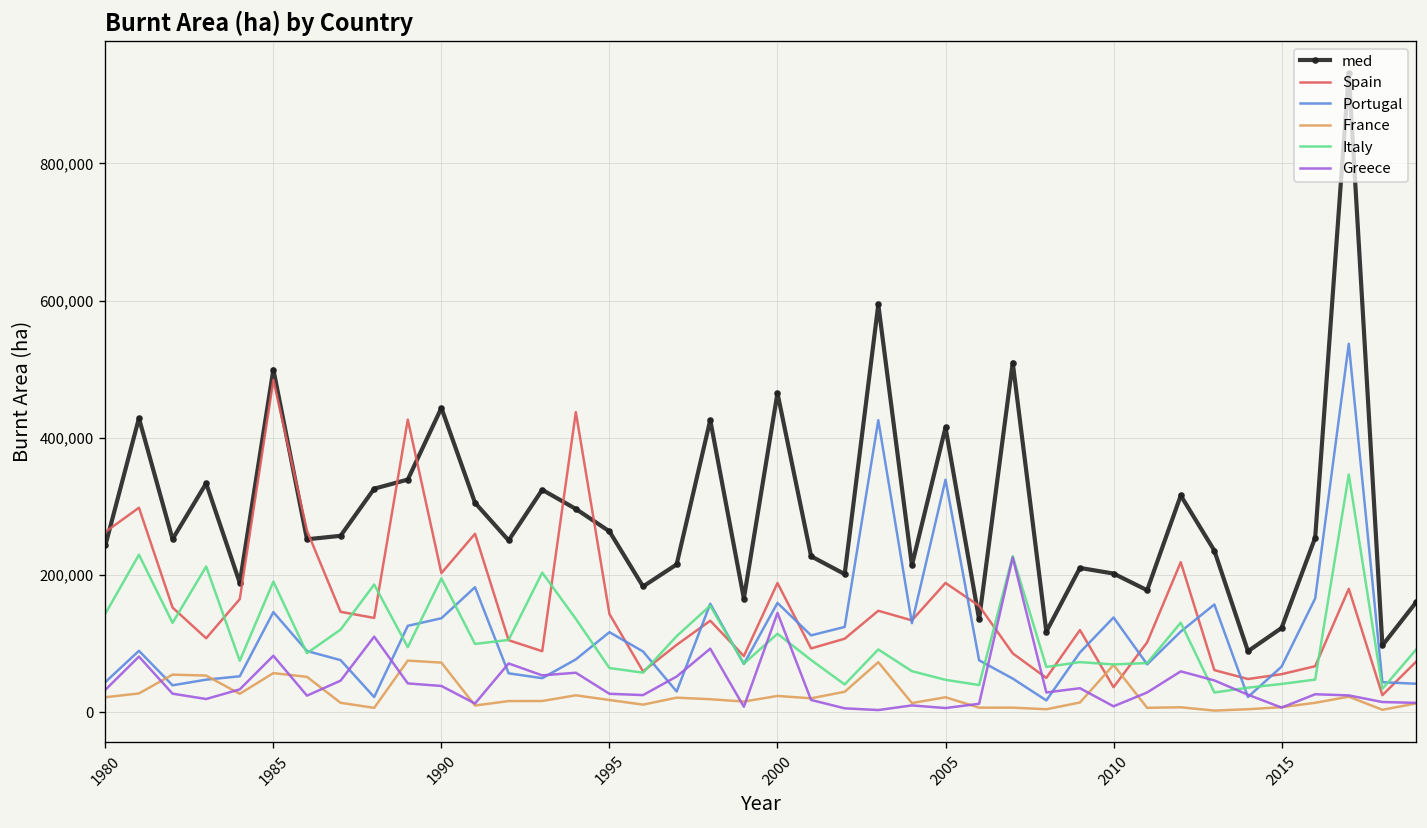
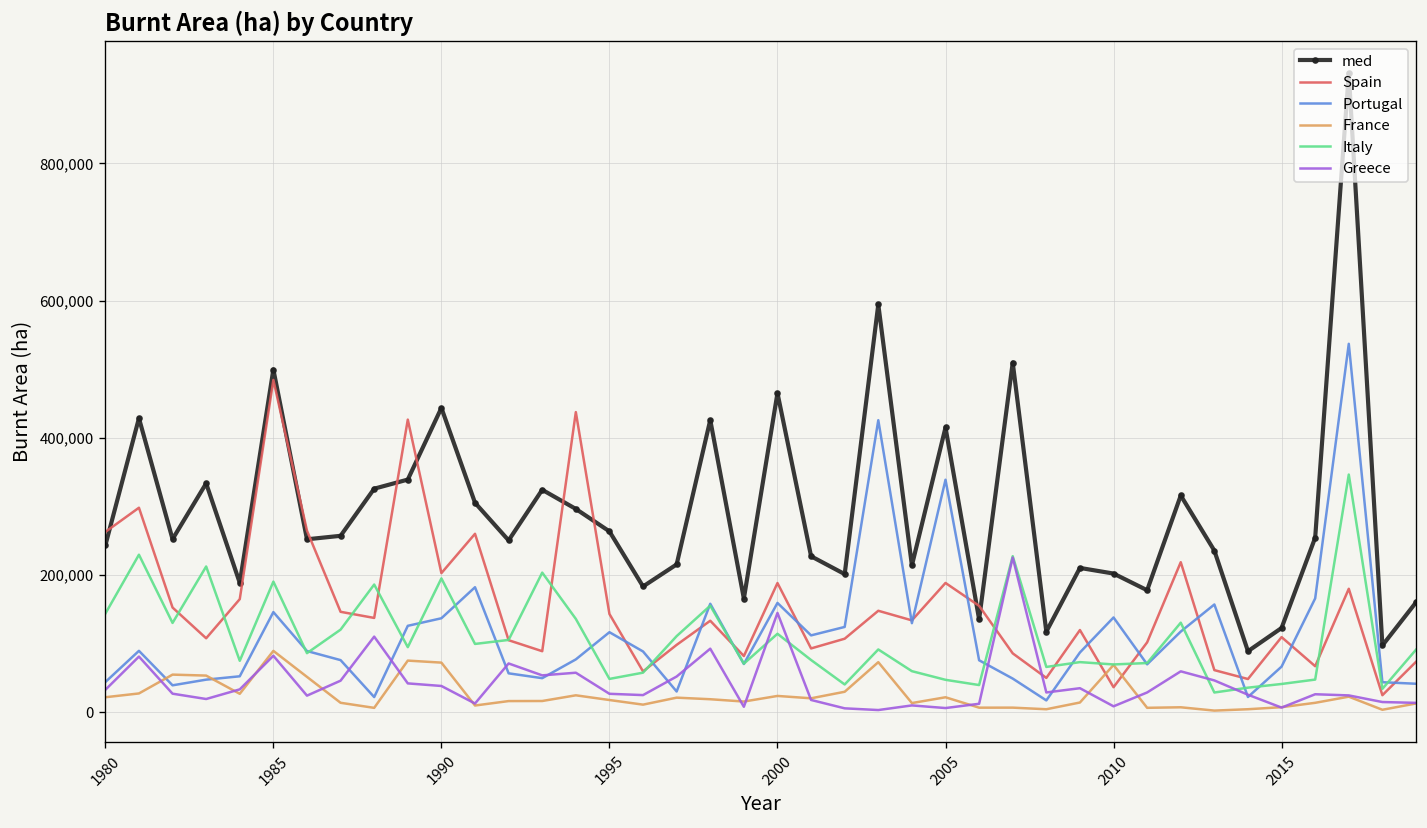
  {
    "med": {
      "1980": "240,000",
      "1985": "500,000",
      "1990": "440,000",
      "1995": "260,000",
      "2000": "470,000",
      "2005": "420,000",
      "2010": "200,000",
      "2015": "120,000"
    },
    "Spain": {
      "1980": "260,000",
      "1985": "480,000",
      "1990": "200,000",
      "1995": "140,000",
      "2000": "190,000",
      "2005": "190,000",
      "2010": "40,000",
-     "2015": "60,000"
+     "2015": "110,000"
    },
    "Portugal": {
      "1980": "40,000",
      "1985": "150,000",
      "1990": "140,000",
      "1995": "120,000",
      "2000": "160,000",
      "2005": "340,000",
      "2010": "140,000",
      "2015": "70,000"
    },
    "France": {
      "1980": "20,000",
-     "1985": "60,000",
+     "1985": "90,000",
      "1990": "70,000",
      "1995": "20,000",
      "2000": "20,000",
      "2005": "20,000"
    },
    "Italy": {
      "1980": "140,000",
      "1985": "190,000",
      "1990": "200,000",
-     "1995": "60,000",
+     "1995": "50,000",
      "2000": "110,000",
      "2005": "50,000",
      "2015": "40,000"
    },
    "Greece": {
      "1980": "30,000",
      "1985": "80,000",
      "1990": "40,000",
      "1995": "30,000",
      "2000": "150,000",
      "2005": "10,000",
      "2010": "10,000"
    }
  }
